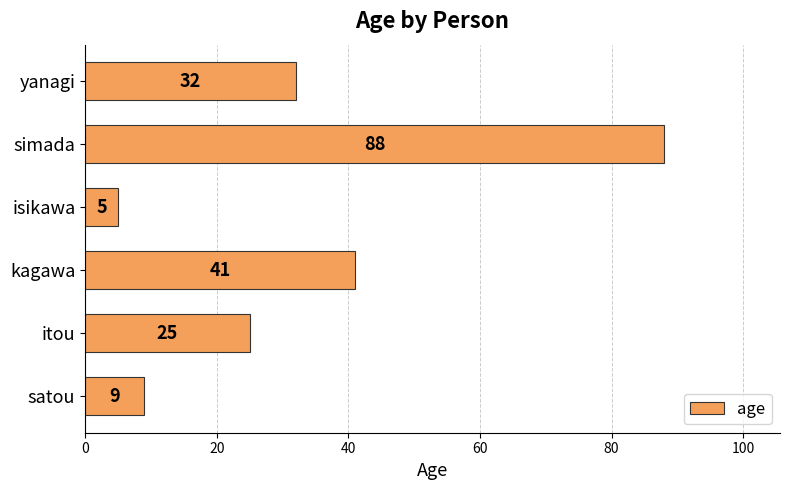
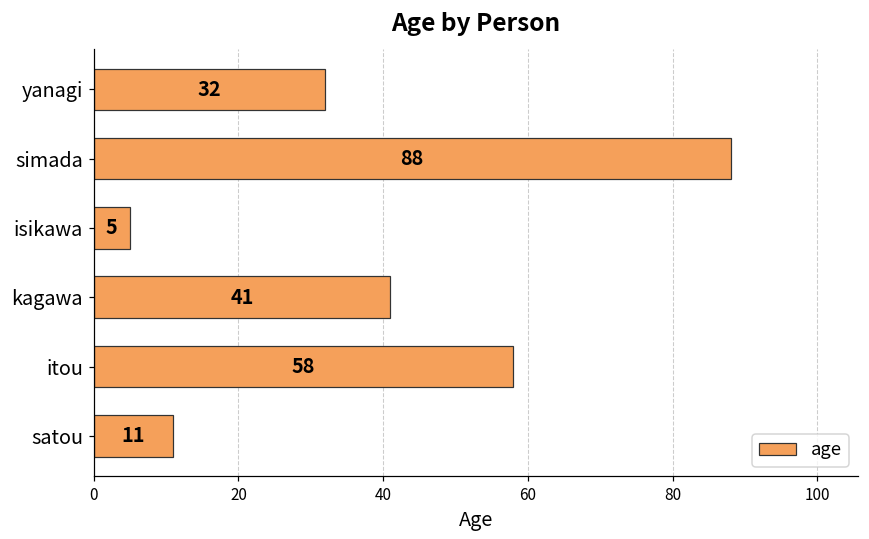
  {
    "yanagi": 32,
    "simada": 88,
    "isikawa": 5,
    "kagawa": 41,
-   "itou": 25,
-   "satou": 9
+   "itou": 58,
+   "satou": 11
  }
